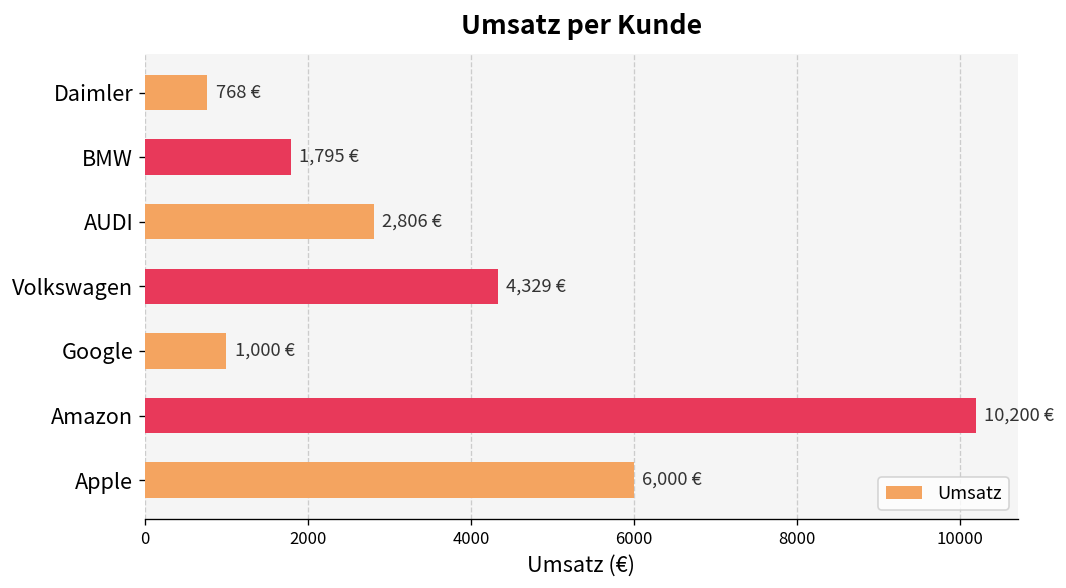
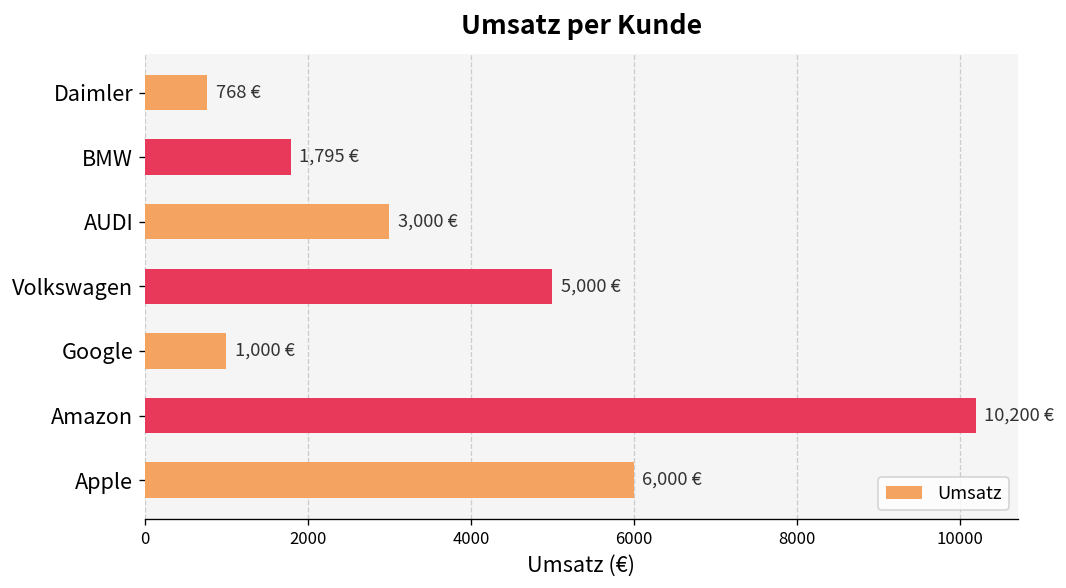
  {
    "Daimler": "768",
    "BMW": "1,795",
-   "AUDI": "2,806",
-   "Volkswagen": "4,329",
+   "AUDI": "3,000",
+   "Volkswagen": "5,000",
    "Google": "1,000",
    "Amazon": "10,200",
    "Apple": "6,000"
  }
